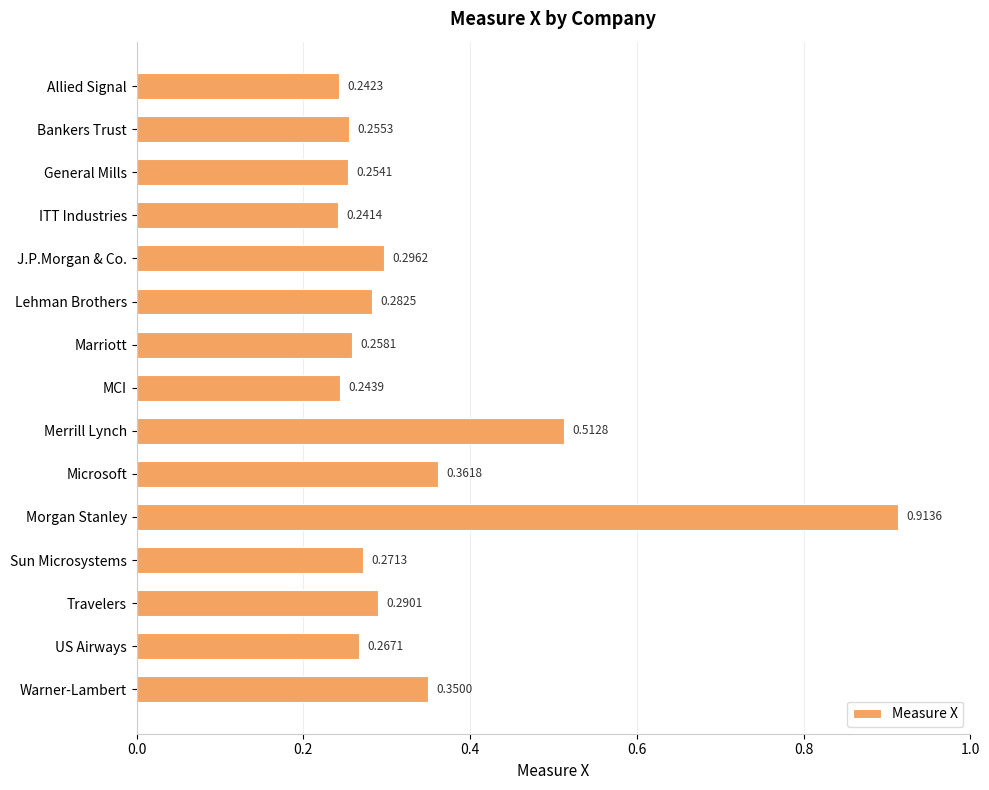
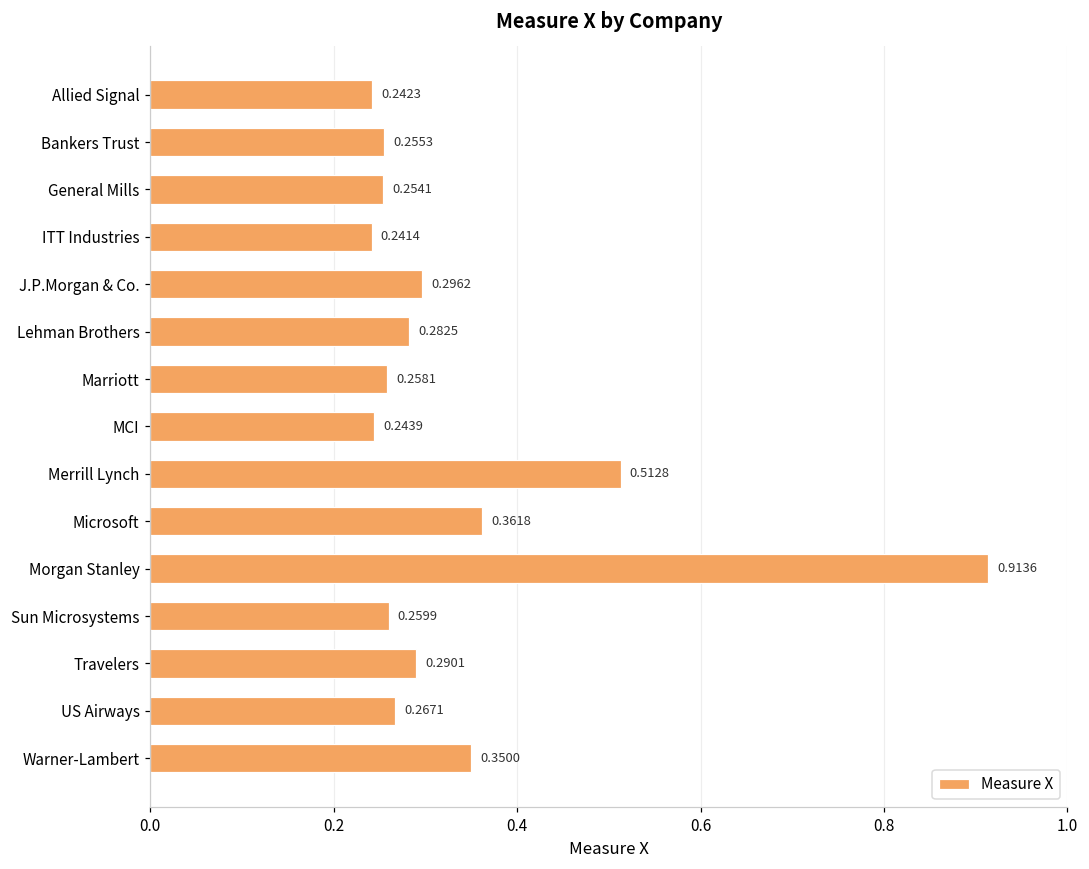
  {
    "Allied Signal": 0.2423,
    "Bankers Trust": 0.2553,
    "General Mills": 0.2541,
    "ITT Industries": 0.2414,
    "J.P.Morgan & Co.": 0.2962,
    "Lehman Brothers": 0.2825,
    "Marriott": 0.2581,
    "MCI": 0.2439,
    "Merrill Lynch": 0.5128,
    "Microsoft": 0.3618,
    "Morgan Stanley": 0.9136,
-   "Sun Microsystems": 0.2713,
+   "Sun Microsystems": 0.2599,
    "Travelers": 0.2901,
    "US Airways": 0.2671,
    "Warner-Lambert": 0.3500
  }
